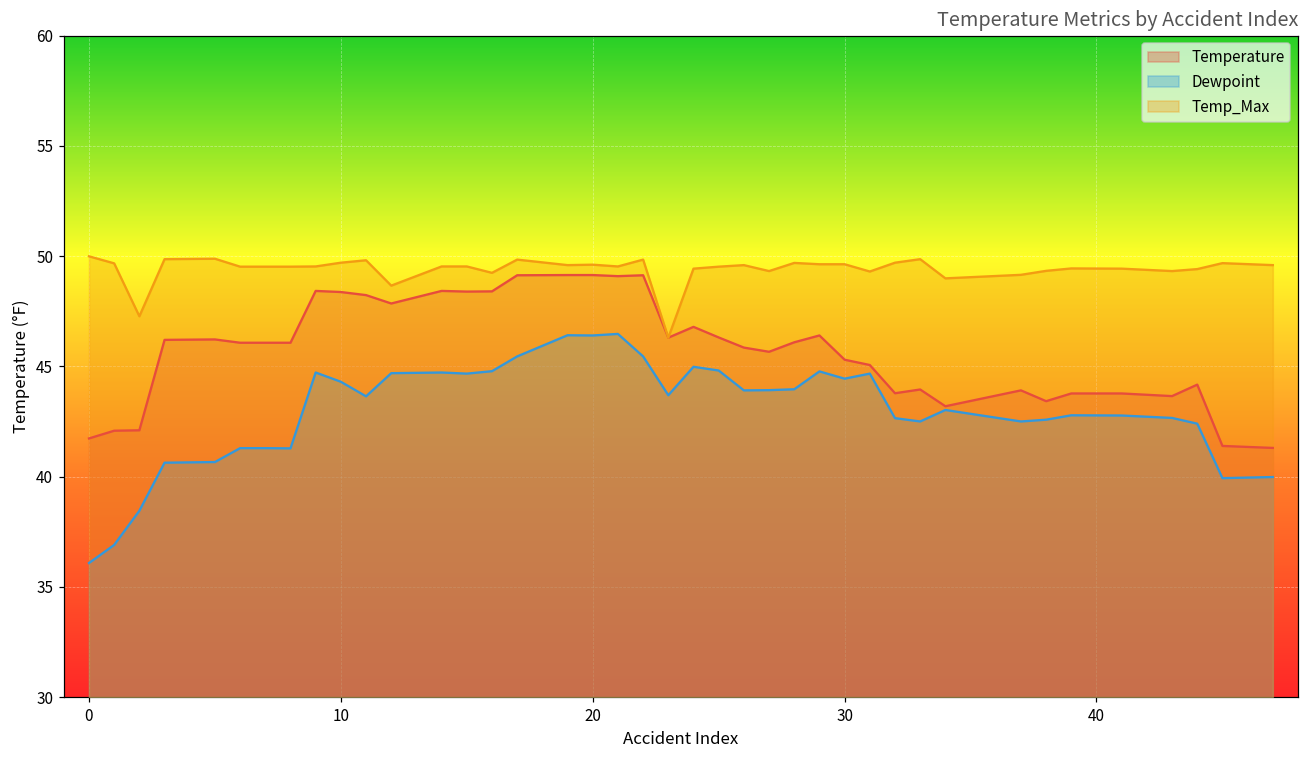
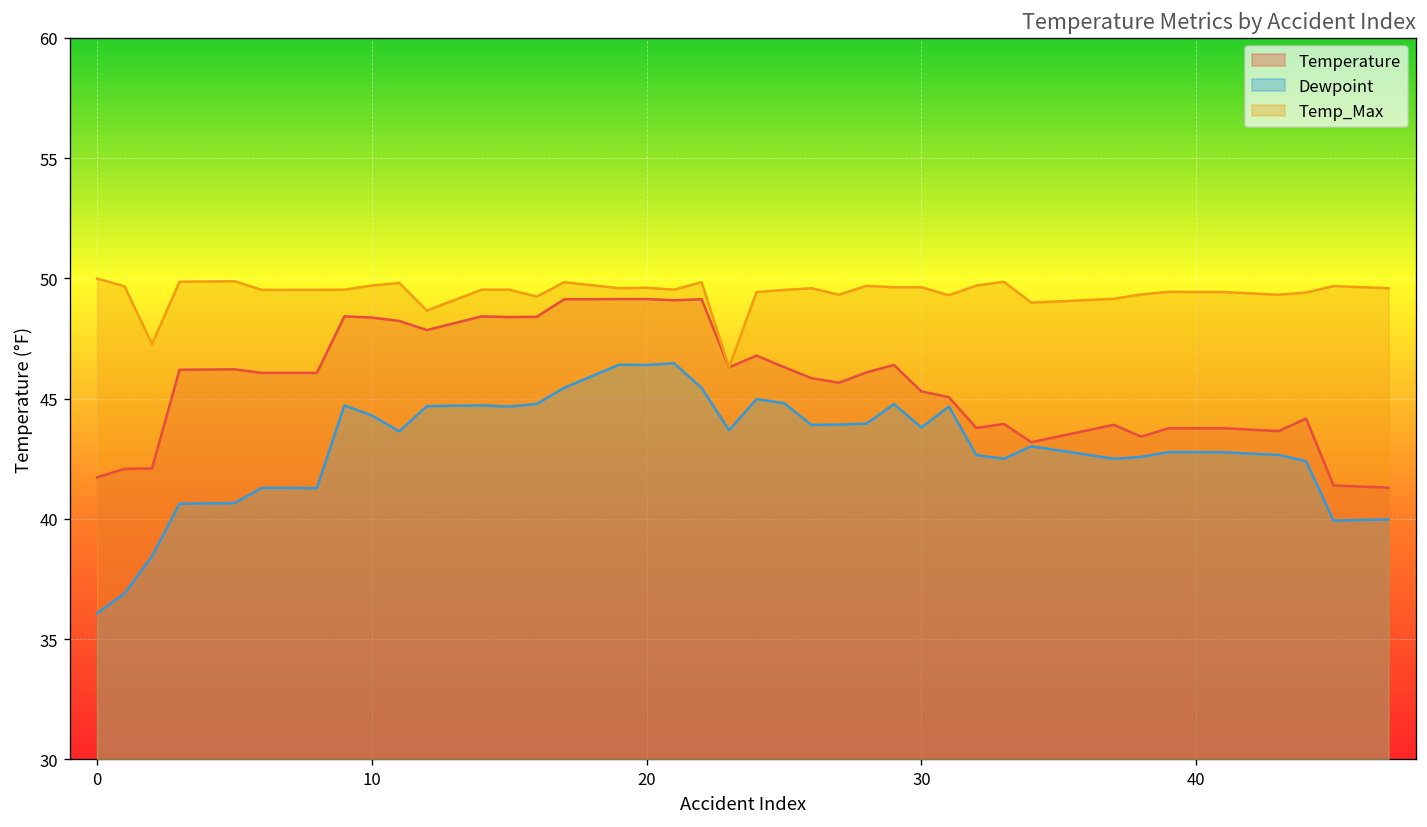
  {
    "Dewpoint": {
      "0": 36.1,
      "10": 44.3,
      "20": 46.4,
-     "30": 44.4
+     "30": 43.8
    }
  }
